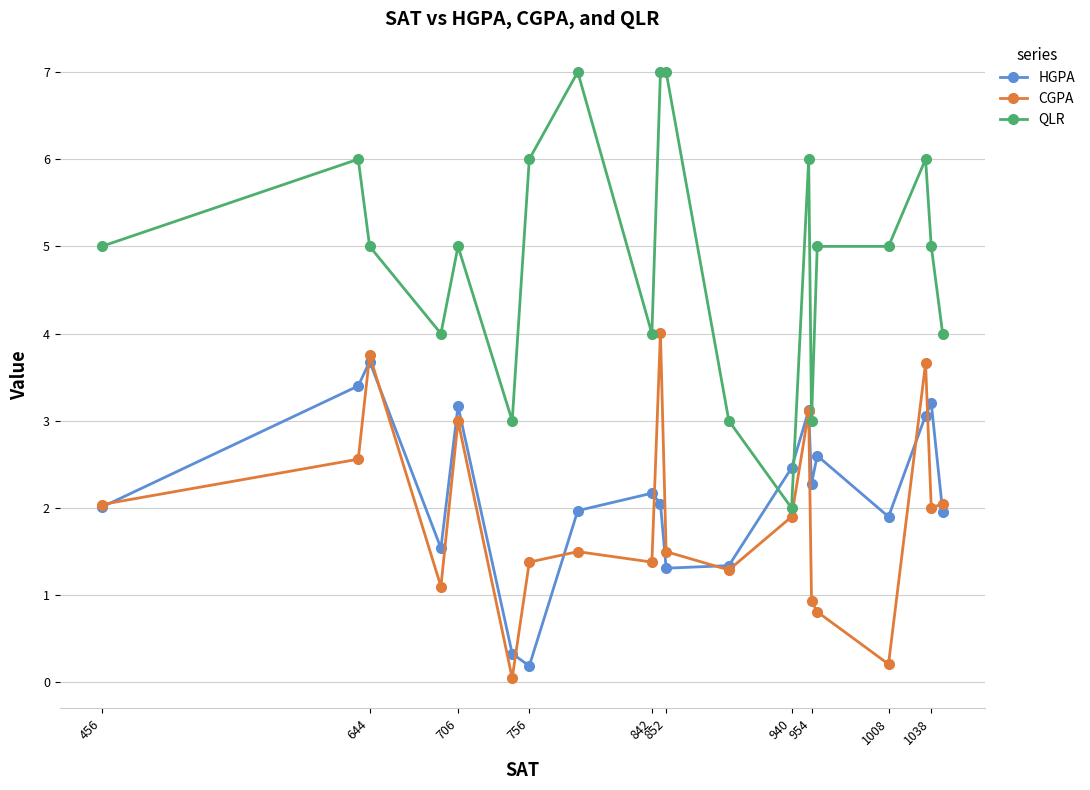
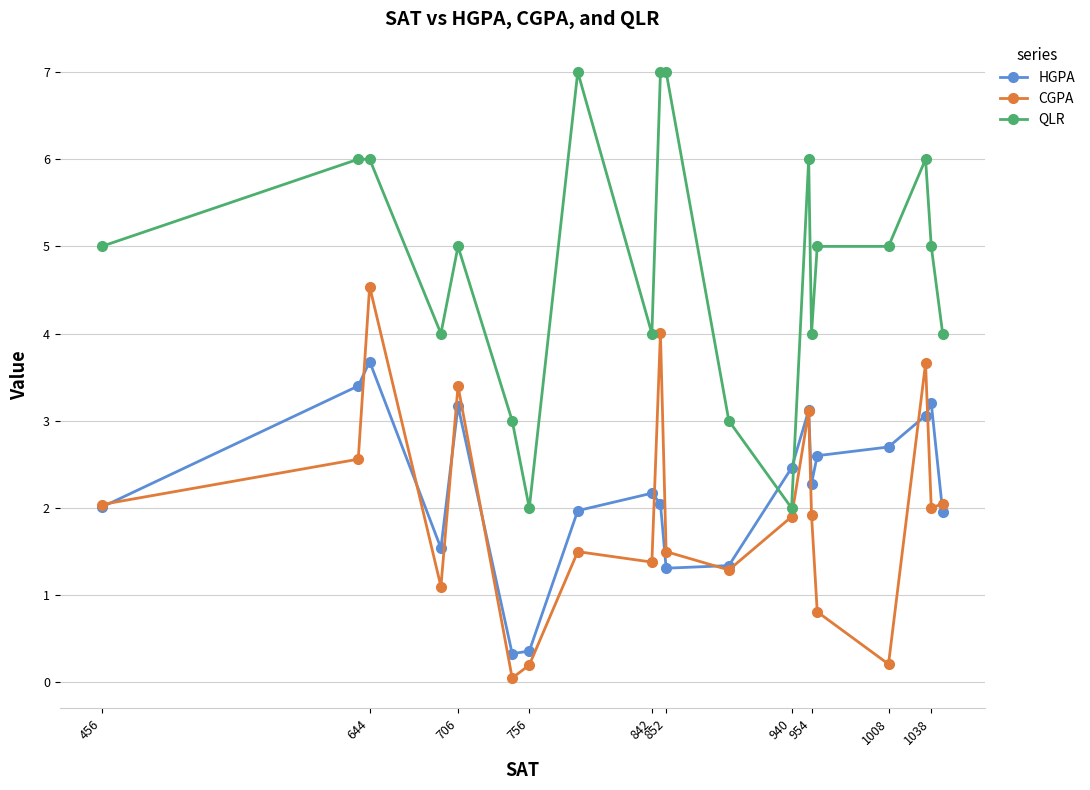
  {
    "HGPA": {
      "456": 2.0,
      "644": 3.7,
      "706": 3.2,
-     "756": 0.2,
+     "756": 0.4,
      "842": 2.2,
      "852": 1.3,
      "940": 2.5,
      "954": 2.3,
-     "1008": 1.9,
+     "1008": 2.7,
      "1038": 3.2
    },
    "CGPA": {
      "456": 2.0,
-     "644": 3.8,
-     "706": 3.0,
-     "756": 1.4,
+     "644": 4.5,
+     "706": 3.4,
+     "756": 0.2,
      "842": 1.4,
      "852": 1.5,
      "940": 1.9,
-     "954": 0.9,
+     "954": 1.9,
      "1008": 0.2,
      "1038": 2.0
    },
    "QLR": {
      "456": 5,
-     "644": 5,
+     "644": 6,
      "706": 5,
-     "756": 6,
+     "756": 2,
      "842": 4,
      "852": 7,
      "940": 2,
-     "954": 3,
+     "954": 4,
      "1008": 5,
      "1038": 5
    }
  }
